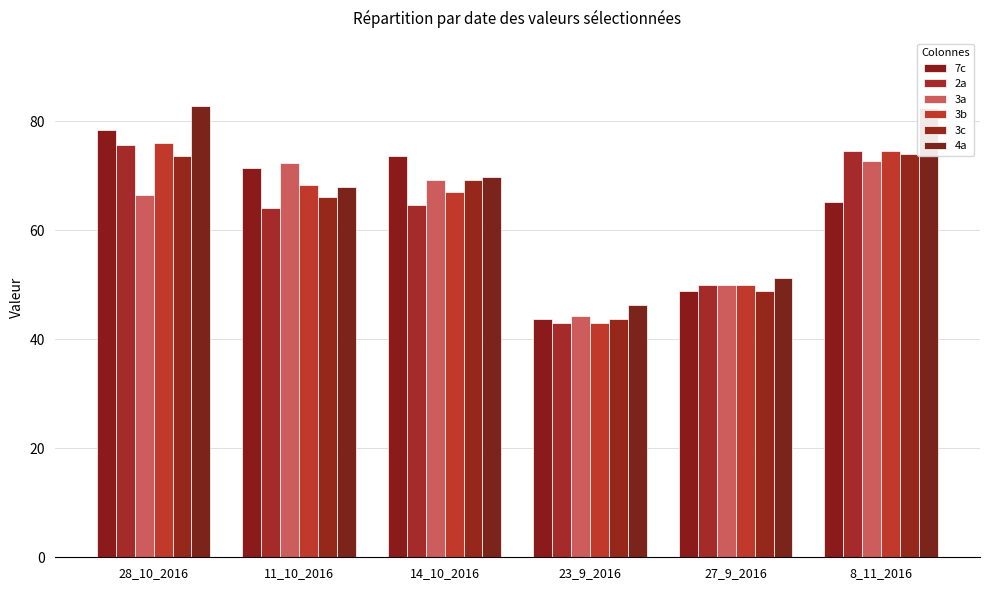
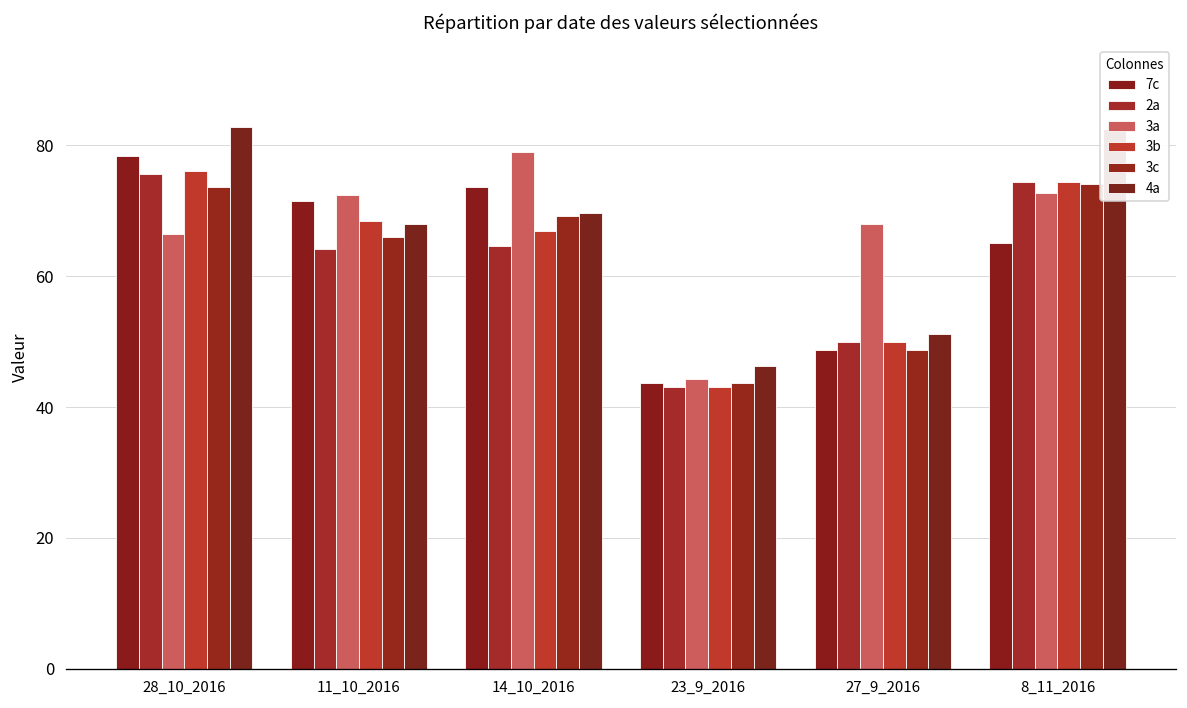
  {
    "3a": {
      "28_10_2016": 66,
      "11_10_2016": 72,
-     "14_10_2016": 69,
+     "14_10_2016": 79,
      "23_9_2016": 44,
-     "27_9_2016": 50,
+     "27_9_2016": 68,
      "8_11_2016": 73
    }
  }
